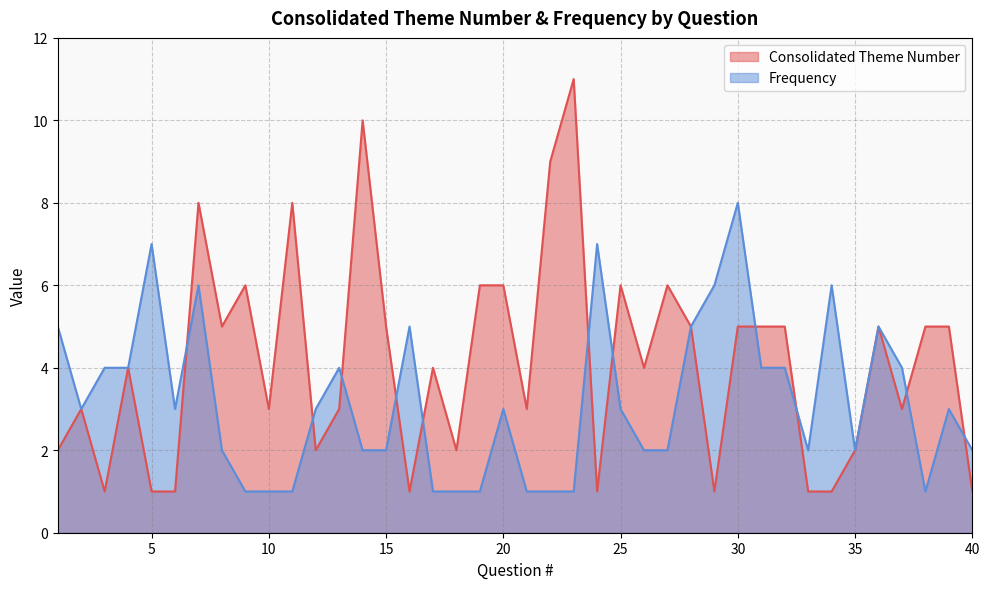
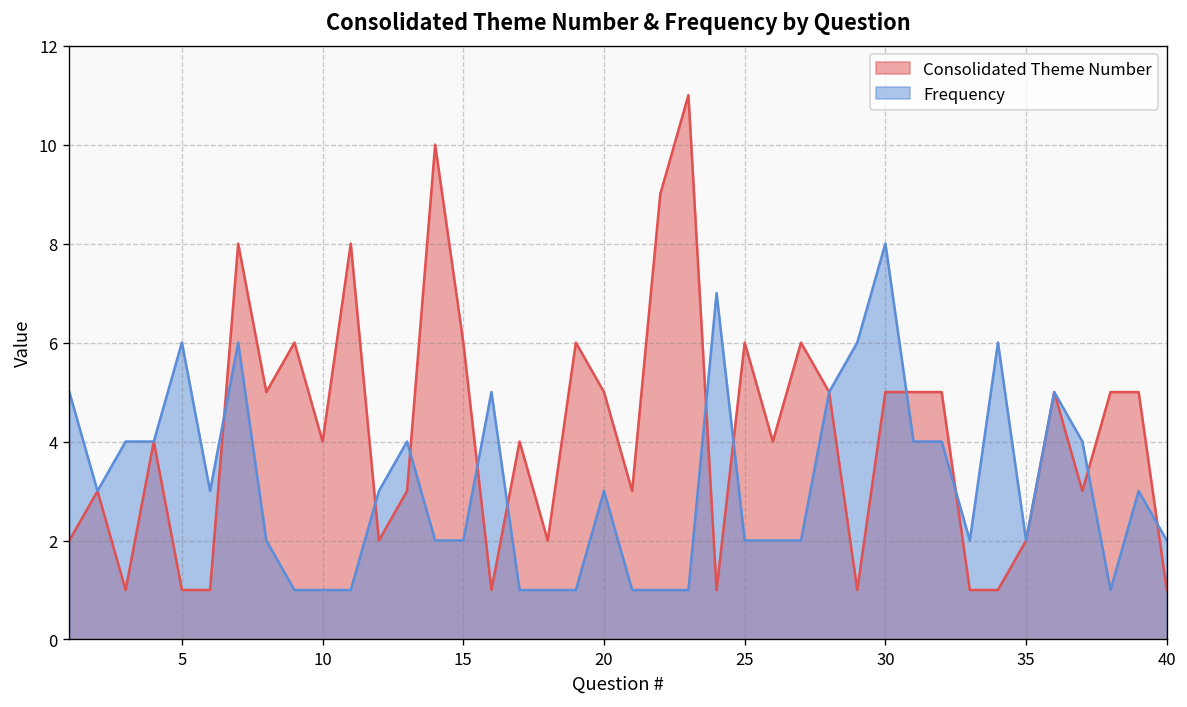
  {
    "Consolidated Theme Number": {
      "5": 1,
-     "10": 3,
-     "15": 5,
-     "20": 6,
+     "10": 4,
+     "15": 6,
+     "20": 5,
      "25": 6,
      "30": 5,
      "40": 1
    },
    "Frequency": {
-     "5": 7,
+     "5": 6,
      "10": 1,
      "15": 2,
      "20": 3,
-     "25": 3,
+     "25": 2,
      "30": 8,
      "40": 2
    }
  }
